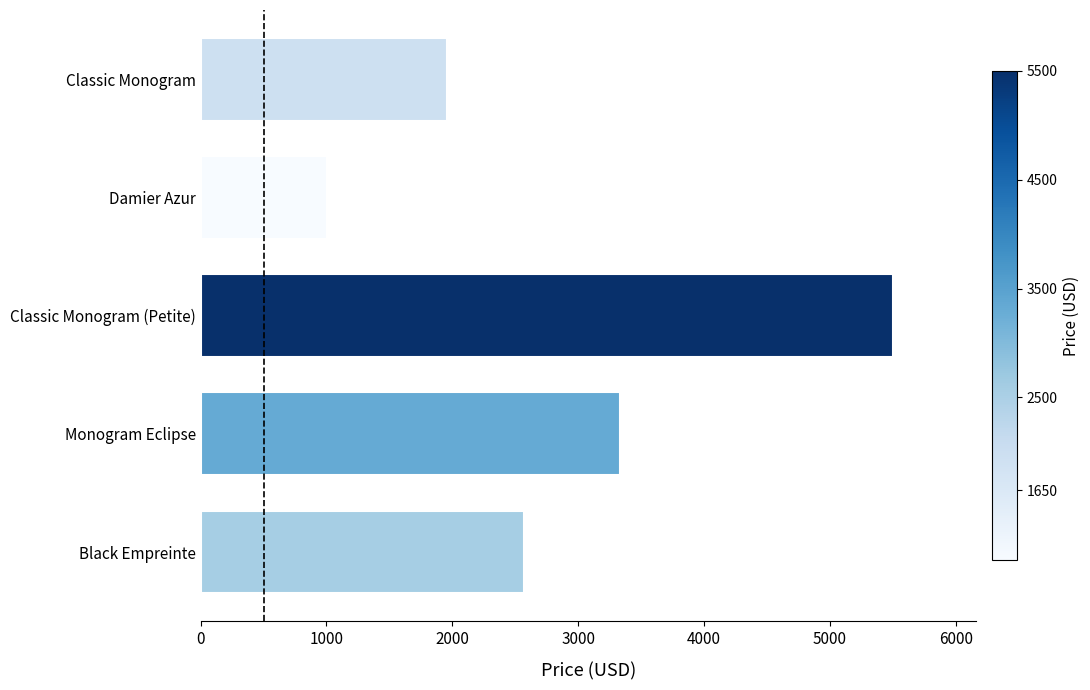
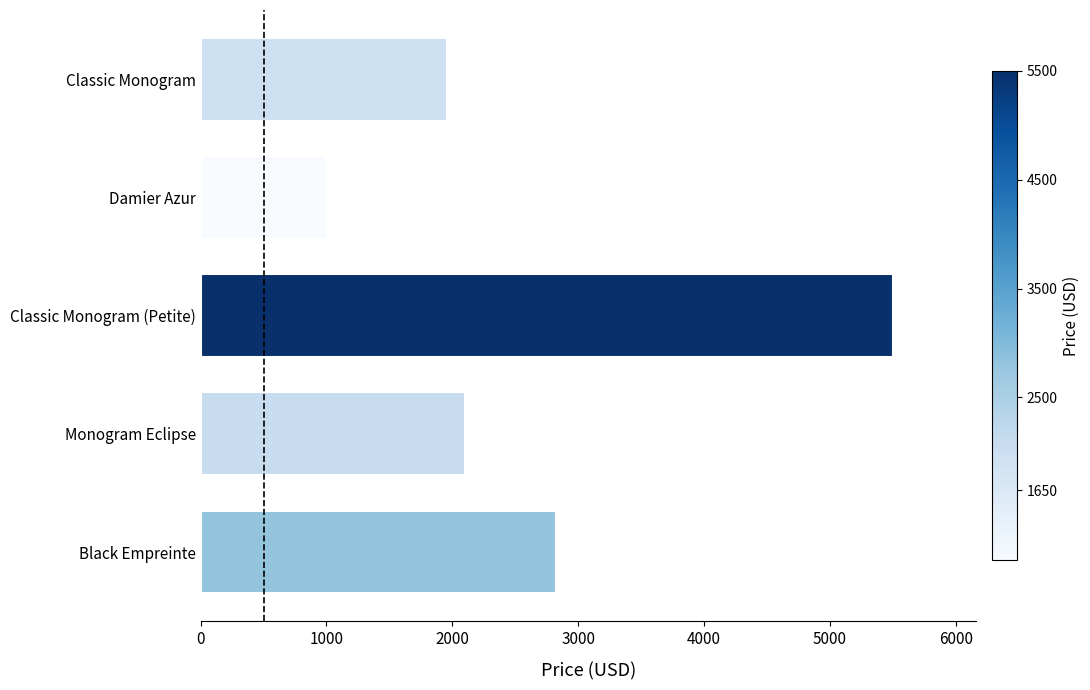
  {
    "Classic Monogram": 1960,
    "Damier Azur": 1000,
    "Classic Monogram (Petite)": 5500,
-   "Monogram Eclipse": 3330,
-   "Black Empreinte": 2570
+   "Monogram Eclipse": 2100,
+   "Black Empreinte": 2820
  }
